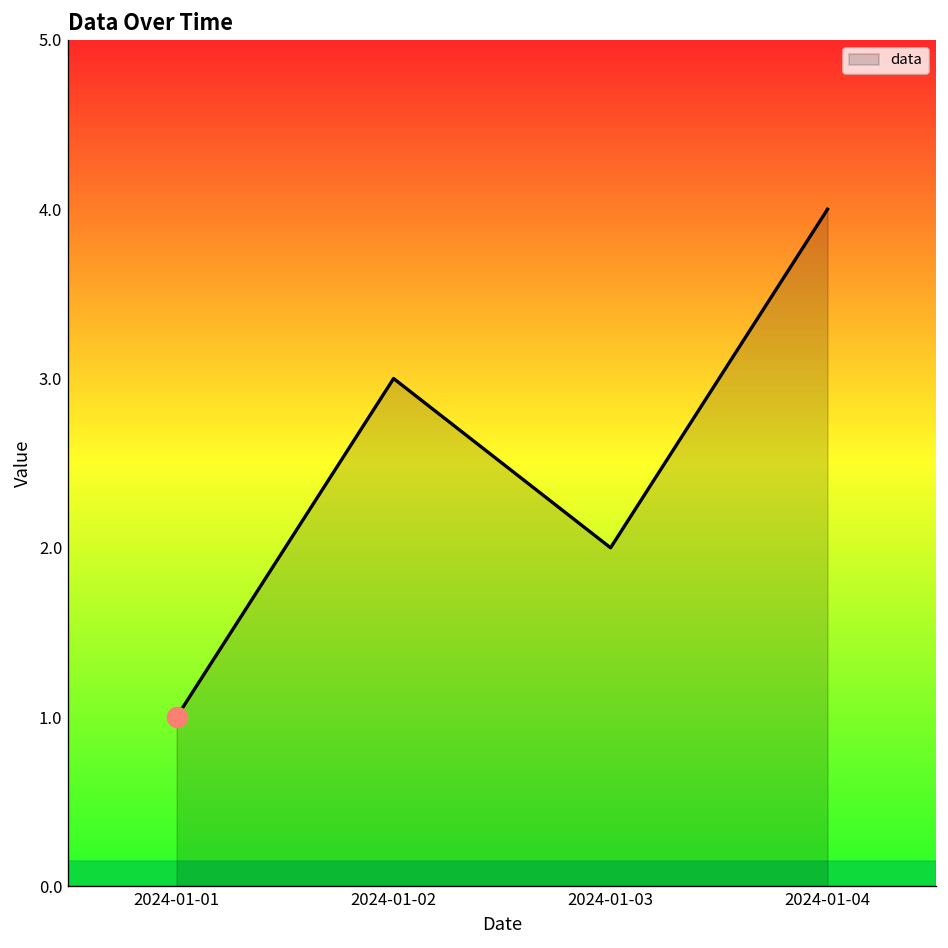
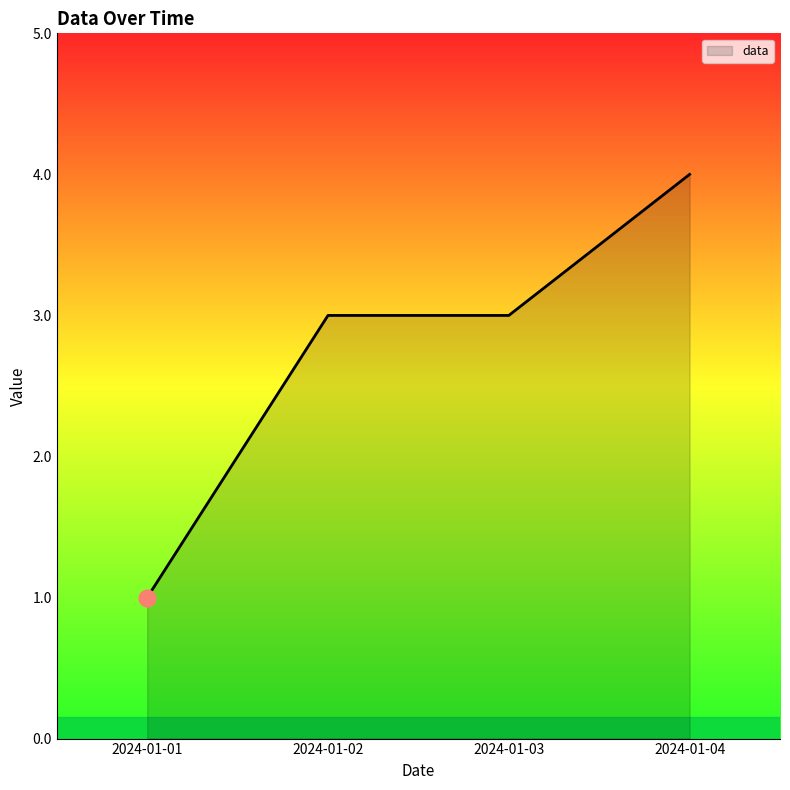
  {
    "data": {
      "2024-01-02": 3,
-     "2024-01-03": 2,
+     "2024-01-03": 3,
      "2024-01-04": 4
    }
  }
